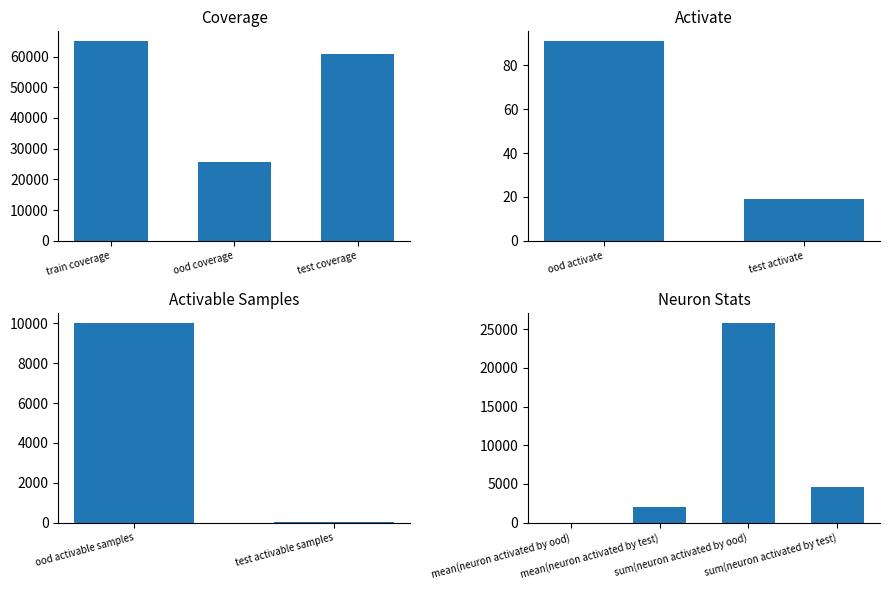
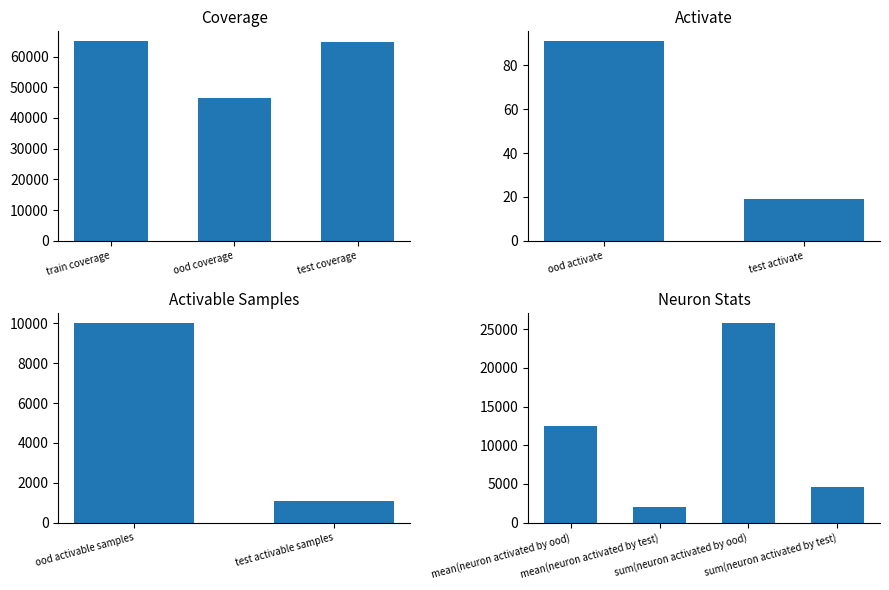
  {
    "Coverage": {
      "train coverage": 65000,
-     "ood coverage": 26000,
-     "test coverage": 61000
+     "ood coverage": 46000,
+     "test coverage": 65000
    },
    "Activate": {
      "ood activate": 91,
      "test activate": 19
    },
    "Activable Samples": {
      "ood activable samples": 10000,
-     "test activable samples": 0
+     "test activable samples": 1100
    },
    "Neuron Stats": {
-     "mean(neuron activated by ood)": 0,
+     "mean(neuron activated by ood)": 13000,
      "mean(neuron activated by test)": 2000,
      "sum(neuron activated by ood)": 26000,
      "sum(neuron activated by test)": 5000
    }
  }
